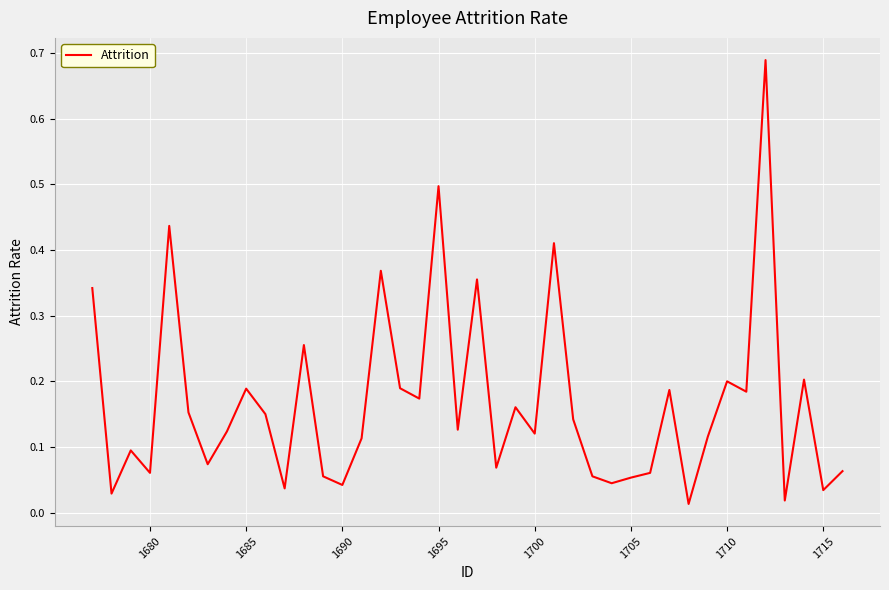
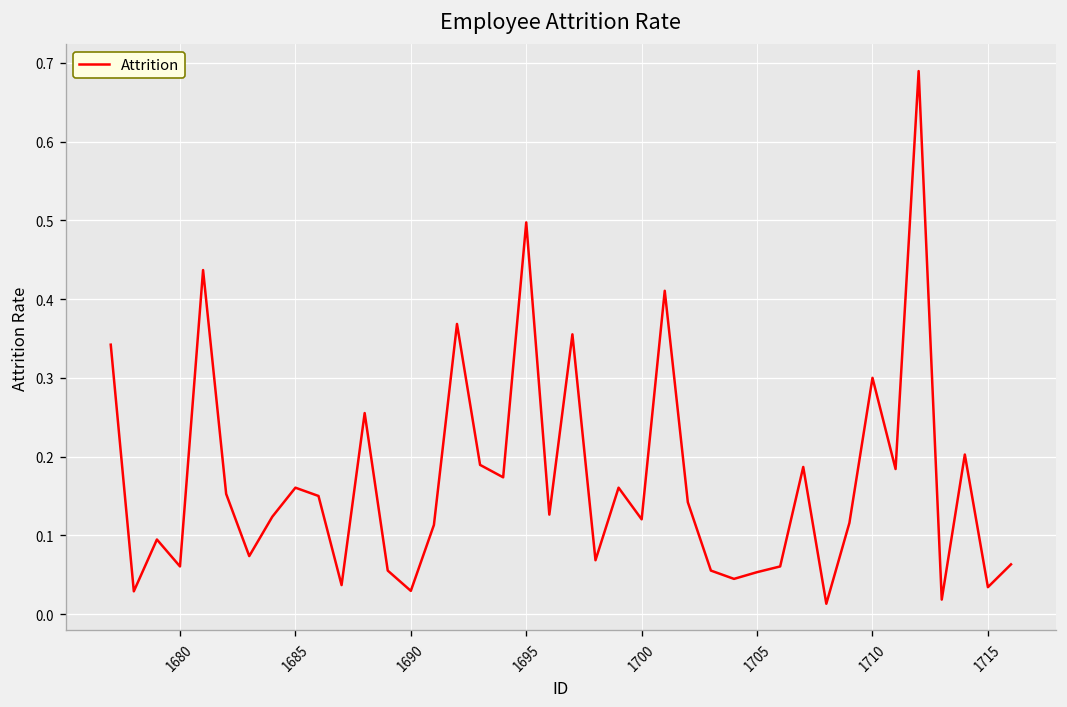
  {
    "1680": 0.06,
-   "1685": 0.19,
-   "1690": 0.04,
+   "1685": 0.16,
+   "1690": 0.03,
    "1695": 0.50,
    "1700": 0.12,
    "1705": 0.05,
-   "1710": 0.2,
+   "1710": 0.3,
    "1715": 0.03
  }
